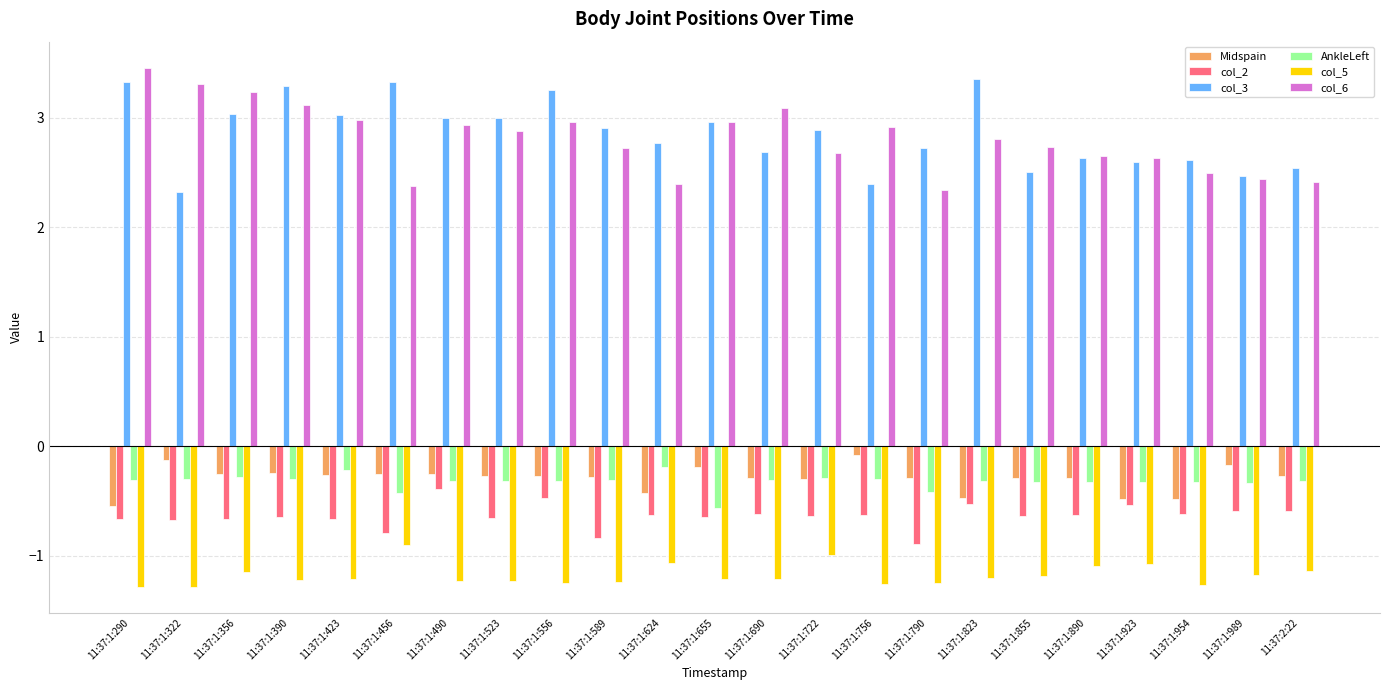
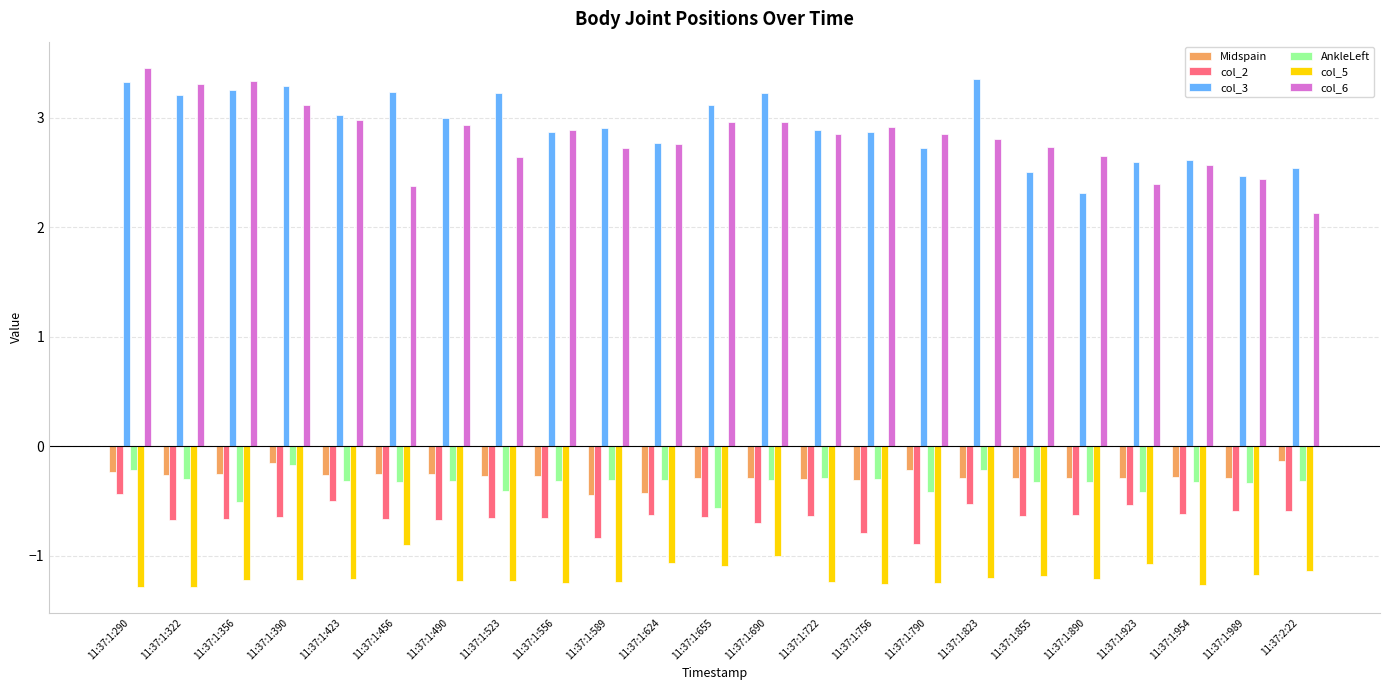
  {
    "Midspain": {
-     "11:37:1:290": -0.54,
-     "11:37:1:322": -0.13,
+     "11:37:1:290": -0.23,
+     "11:37:1:322": -0.26,
      "11:37:1:356": -0.25,
-     "11:37:1:390": -0.25,
+     "11:37:1:390": -0.16,
      "11:37:1:423": -0.26,
      "11:37:1:456": -0.25,
      "11:37:1:490": -0.25,
      "11:37:1:523": -0.27,
      "11:37:1:556": -0.27,
-     "11:37:1:589": -0.28,
+     "11:37:1:589": -0.44,
      "11:37:1:624": -0.43,
-     "11:37:1:655": -0.19,
+     "11:37:1:655": -0.29,
      "11:37:1:690": -0.29,
      "11:37:1:722": -0.29,
-     "11:37:1:756": -0.08,
-     "11:37:1:790": -0.29,
-     "11:37:1:823": -0.47,
+     "11:37:1:756": -0.31,
+     "11:37:1:790": -0.21,
+     "11:37:1:823": -0.29,
      "11:37:1:855": -0.29,
      "11:37:1:890": -0.29,
-     "11:37:1:923": -0.48,
-     "11:37:1:954": -0.48,
-     "11:37:1:989": -0.17,
-     "11:37:2:22": -0.27
+     "11:37:1:923": -0.29,
+     "11:37:1:954": -0.28,
+     "11:37:1:989": -0.29,
+     "11:37:2:22": -0.13
    },
    "col_2": {
-     "11:37:1:290": -0.67,
+     "11:37:1:290": -0.44,
      "11:37:1:322": -0.67,
      "11:37:1:356": -0.66,
      "11:37:1:390": -0.65,
-     "11:37:1:423": -0.67,
-     "11:37:1:456": -0.79,
-     "11:37:1:490": -0.39,
+     "11:37:1:423": -0.50,
+     "11:37:1:456": -0.66,
+     "11:37:1:490": -0.67,
      "11:37:1:523": -0.65,
-     "11:37:1:556": -0.47,
+     "11:37:1:556": -0.66,
      "11:37:1:589": -0.84,
      "11:37:1:624": -0.63,
      "11:37:1:655": -0.65,
-     "11:37:1:690": -0.62,
+     "11:37:1:690": -0.70,
      "11:37:1:722": -0.63,
-     "11:37:1:756": -0.62,
+     "11:37:1:756": -0.79,
      "11:37:1:790": -0.89,
      "11:37:1:823": -0.52,
      "11:37:1:855": -0.63,
      "11:37:1:890": -0.63,
      "11:37:1:923": -0.54,
      "11:37:1:954": -0.62,
      "11:37:1:989": -0.59,
      "11:37:2:22": -0.59
    },
    "col_3": {
      "11:37:1:290": 3.33,
-     "11:37:1:322": 2.32,
-     "11:37:1:356": 3.04,
+     "11:37:1:322": 3.21,
+     "11:37:1:356": 3.25,
      "11:37:1:390": 3.29,
      "11:37:1:423": 3.03,
-     "11:37:1:456": 3.33,
+     "11:37:1:456": 3.23,
      "11:37:1:490": 3.00,
-     "11:37:1:523": 3.00,
-     "11:37:1:556": 3.25,
+     "11:37:1:523": 3.23,
+     "11:37:1:556": 2.87,
      "11:37:1:589": 2.91,
      "11:37:1:624": 2.77,
-     "11:37:1:655": 2.96,
-     "11:37:1:690": 2.69,
+     "11:37:1:655": 3.12,
+     "11:37:1:690": 3.23,
      "11:37:1:722": 2.89,
-     "11:37:1:756": 2.40,
+     "11:37:1:756": 2.87,
      "11:37:1:790": 2.73,
      "11:37:1:823": 3.35,
      "11:37:1:855": 2.50,
-     "11:37:1:890": 2.63,
+     "11:37:1:890": 2.31,
      "11:37:1:923": 2.60,
      "11:37:1:954": 2.61,
      "11:37:1:989": 2.46,
      "11:37:2:22": 2.54
    },
    "AnkleLeft": {
-     "11:37:1:290": -0.31,
+     "11:37:1:290": -0.22,
      "11:37:1:322": -0.30,
-     "11:37:1:356": -0.28,
-     "11:37:1:390": -0.30,
-     "11:37:1:423": -0.21,
-     "11:37:1:456": -0.43,
+     "11:37:1:356": -0.51,
+     "11:37:1:390": -0.17,
+     "11:37:1:423": -0.32,
+     "11:37:1:456": -0.33,
      "11:37:1:490": -0.32,
-     "11:37:1:523": -0.32,
+     "11:37:1:523": -0.41,
      "11:37:1:556": -0.31,
      "11:37:1:589": -0.31,
-     "11:37:1:624": -0.19,
+     "11:37:1:624": -0.31,
      "11:37:1:655": -0.57,
      "11:37:1:690": -0.30,
      "11:37:1:722": -0.29,
      "11:37:1:756": -0.30,
      "11:37:1:790": -0.41,
-     "11:37:1:823": -0.31,
+     "11:37:1:823": -0.22,
      "11:37:1:855": -0.32,
      "11:37:1:890": -0.33,
-     "11:37:1:923": -0.33,
+     "11:37:1:923": -0.42,
      "11:37:1:954": -0.33,
      "11:37:1:989": -0.33,
      "11:37:2:22": -0.32
    },
    "col_5": {
      "11:37:1:290": -1.28,
      "11:37:1:322": -1.28,
-     "11:37:1:356": -1.15,
+     "11:37:1:356": -1.23,
      "11:37:1:390": -1.22,
      "11:37:1:423": -1.22,
      "11:37:1:456": -0.91,
      "11:37:1:490": -1.23,
      "11:37:1:523": -1.23,
      "11:37:1:556": -1.25,
      "11:37:1:589": -1.24,
      "11:37:1:624": -1.07,
-     "11:37:1:655": -1.21,
-     "11:37:1:690": -1.21,
-     "11:37:1:722": -0.99,
+     "11:37:1:655": -1.09,
+     "11:37:1:690": -1.00,
+     "11:37:1:722": -1.24,
      "11:37:1:756": -1.26,
      "11:37:1:790": -1.25,
      "11:37:1:823": -1.20,
      "11:37:1:855": -1.19,
-     "11:37:1:890": -1.09,
+     "11:37:1:890": -1.21,
      "11:37:1:923": -1.08,
      "11:37:1:954": -1.27,
      "11:37:1:989": -1.18,
      "11:37:2:22": -1.14
    },
    "col_6": {
      "11:37:1:290": 3.46,
      "11:37:1:322": 3.31,
-     "11:37:1:356": 3.23,
+     "11:37:1:356": 3.33,
      "11:37:1:390": 3.11,
      "11:37:1:423": 2.98,
      "11:37:1:456": 2.38,
      "11:37:1:490": 2.93,
-     "11:37:1:523": 2.88,
-     "11:37:1:556": 2.96,
+     "11:37:1:523": 2.64,
+     "11:37:1:556": 2.89,
      "11:37:1:589": 2.72,
-     "11:37:1:624": 2.40,
+     "11:37:1:624": 2.76,
      "11:37:1:655": 2.96,
-     "11:37:1:690": 3.09,
-     "11:37:1:722": 2.68,
+     "11:37:1:690": 2.97,
+     "11:37:1:722": 2.85,
      "11:37:1:756": 2.92,
-     "11:37:1:790": 2.34,
+     "11:37:1:790": 2.85,
      "11:37:1:823": 2.81,
      "11:37:1:855": 2.73,
      "11:37:1:890": 2.65,
-     "11:37:1:923": 2.63,
-     "11:37:1:954": 2.49,
+     "11:37:1:923": 2.39,
+     "11:37:1:954": 2.57,
      "11:37:1:989": 2.44,
-     "11:37:2:22": 2.42
+     "11:37:2:22": 2.13
    }
  }
